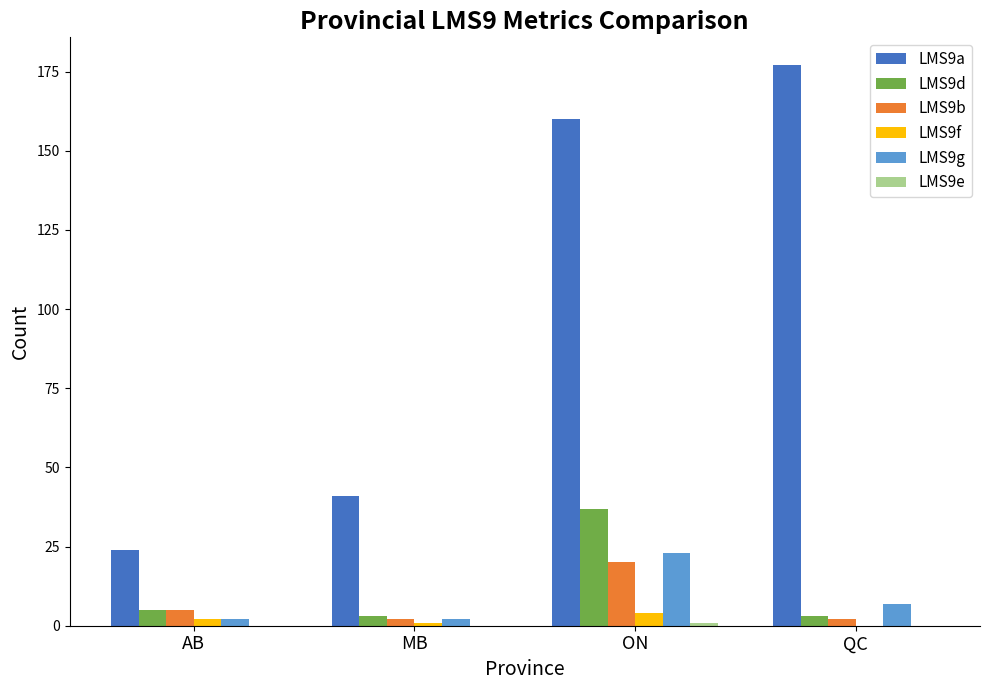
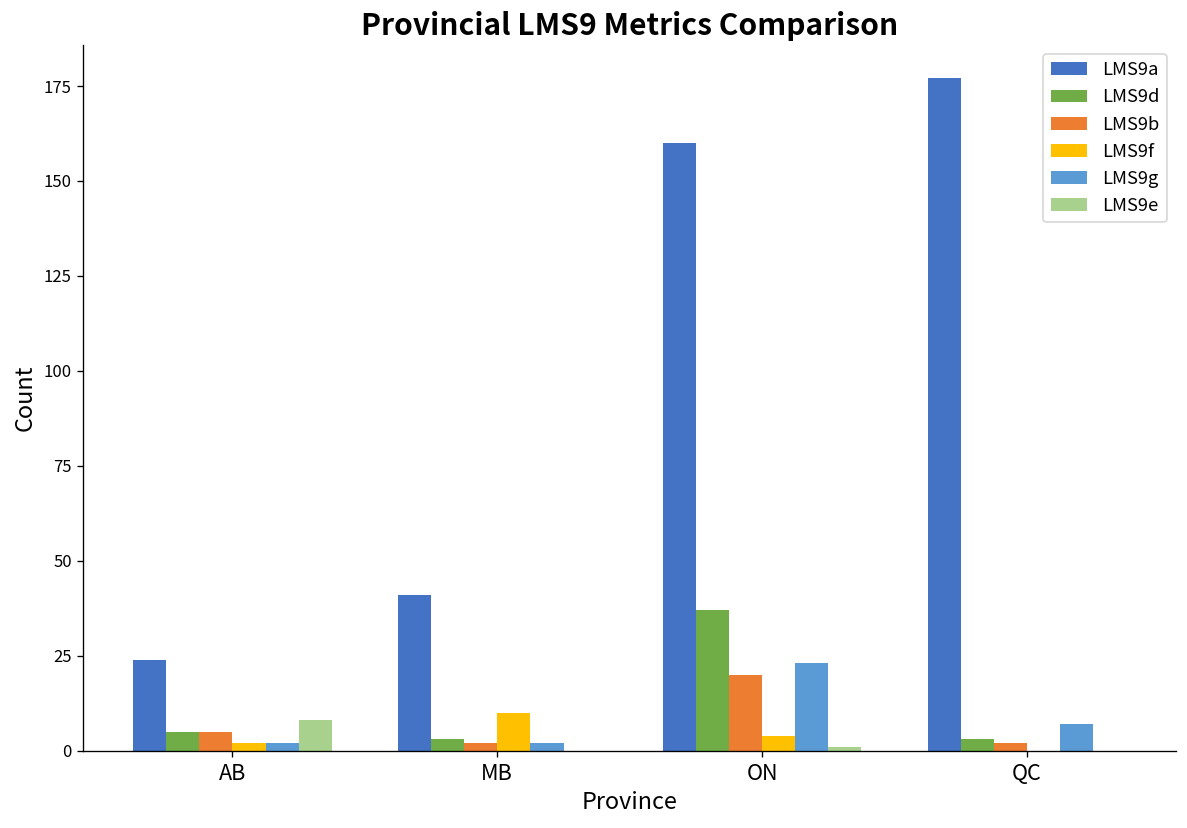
  {
    "LMS9d": {
      "AB": 5,
      "MB": 3,
      "ON": 37,
      "QC": 3
    },
    "LMS9b": {
      "AB": 5,
      "MB": 2,
      "ON": 20,
      "QC": 2
    },
    "LMS9f": {
      "AB": 2,
-     "MB": 1,
+     "MB": 10,
      "ON": 4,
      "QC": 0
    },
    "LMS9e": {
-     "AB": 0,
+     "AB": 8,
      "MB": 0,
      "ON": 1,
      "QC": 0
    }
  }
